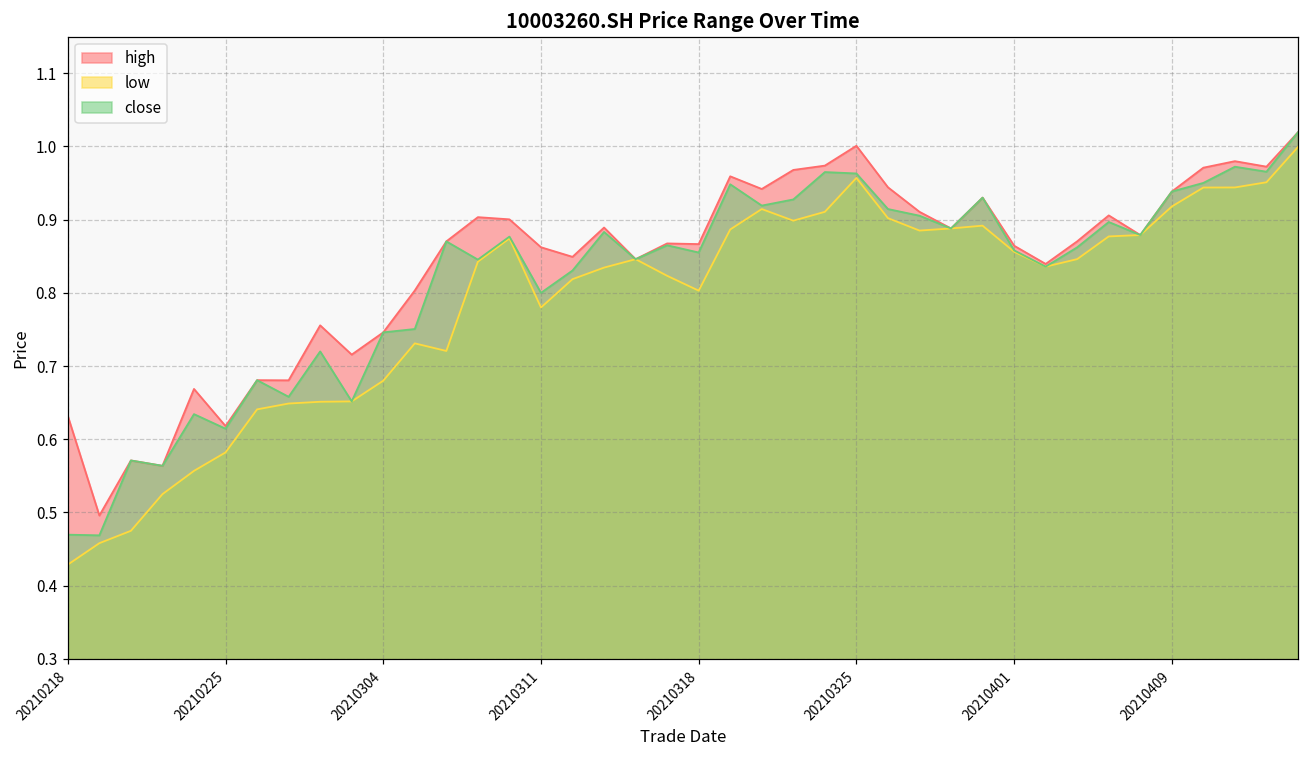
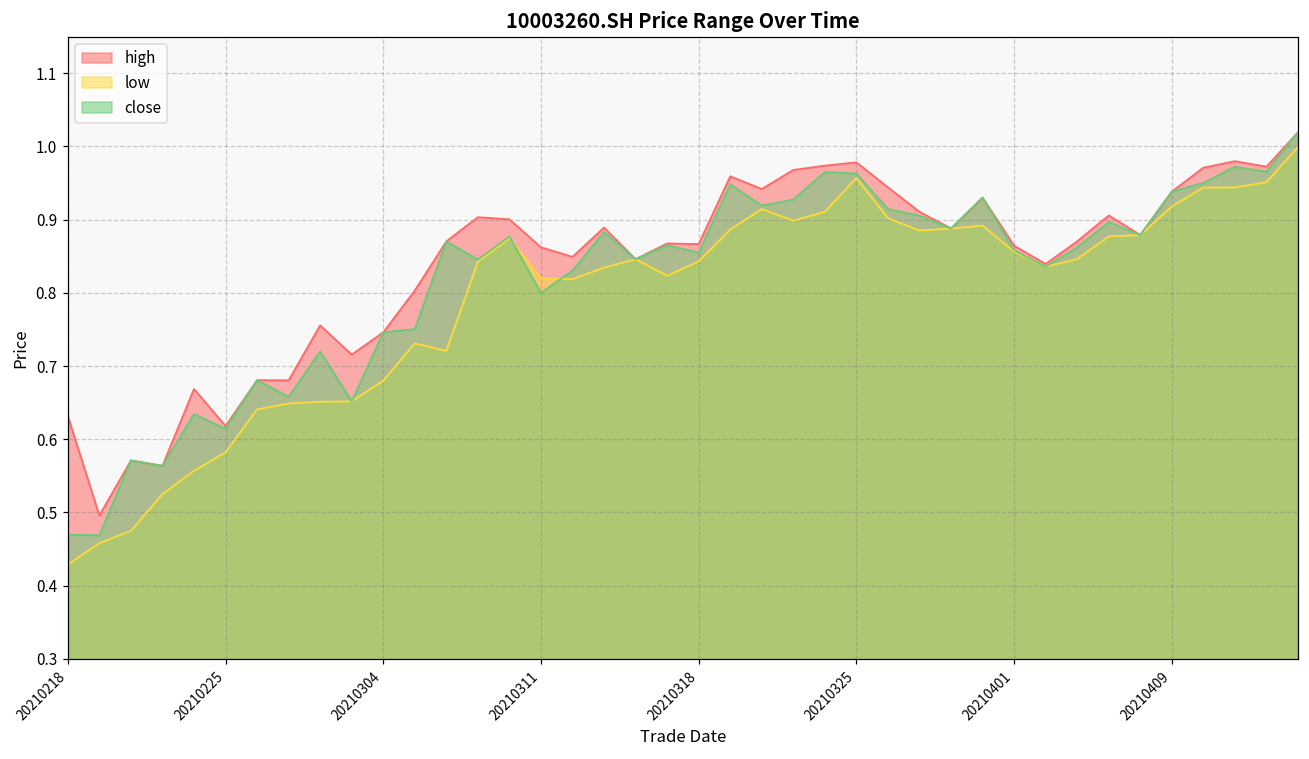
  {
    "high": {
      "20210218": 0.63,
      "20210311": 0.86,
      "20210318": 0.87,
-     "20210325": 1.00,
+     "20210325": 0.98,
      "20210401": 0.86
    },
    "low": {
      "20210218": 0.43,
      "20210225": 0.58,
      "20210304": 0.68,
-     "20210311": 0.78,
-     "20210318": 0.80,
+     "20210311": 0.82,
+     "20210318": 0.84,
      "20210325": 0.96,
      "20210409": 0.92
    },
    "close": {
      "20210218": 0.47,
      "20210311": 0.80,
      "20210318": 0.86,
      "20210325": 0.96
    }
  }
